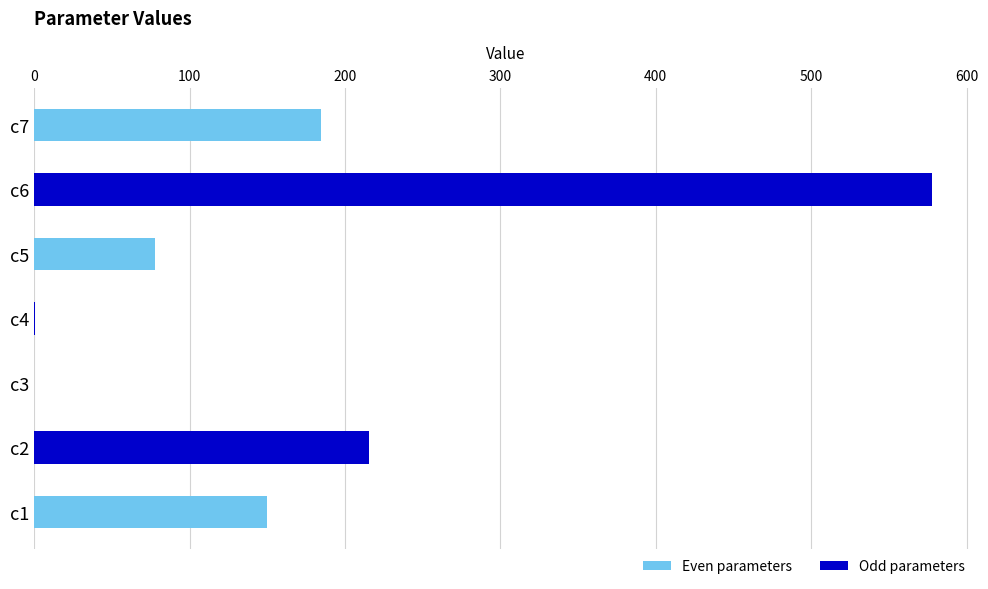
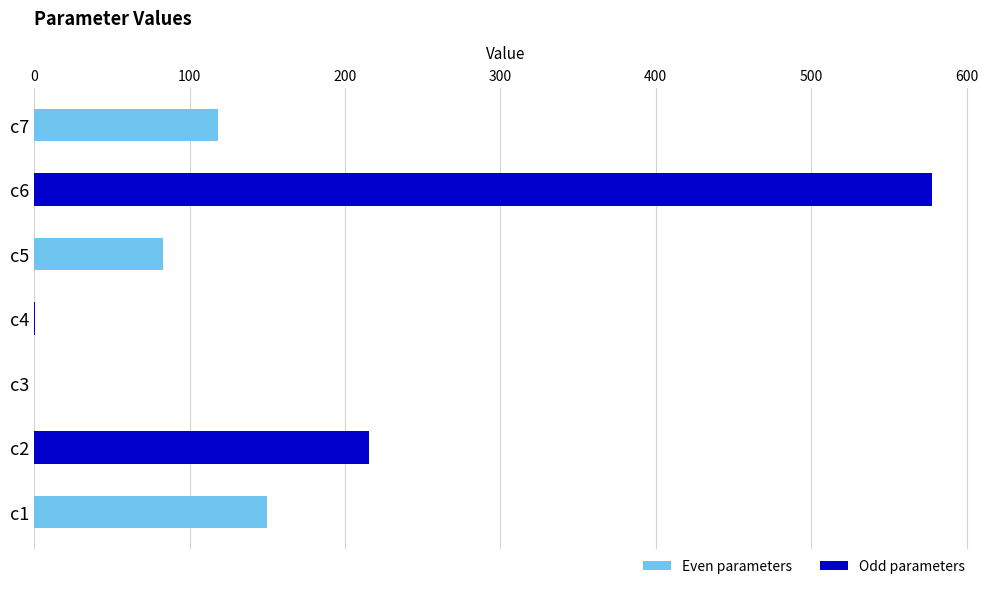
  {
-   "c7": 185,
+   "c7": 118,
    "c6": 578,
-   "c5": 78,
+   "c5": 83,
    "c2": 215,
    "c1": 150
  }
